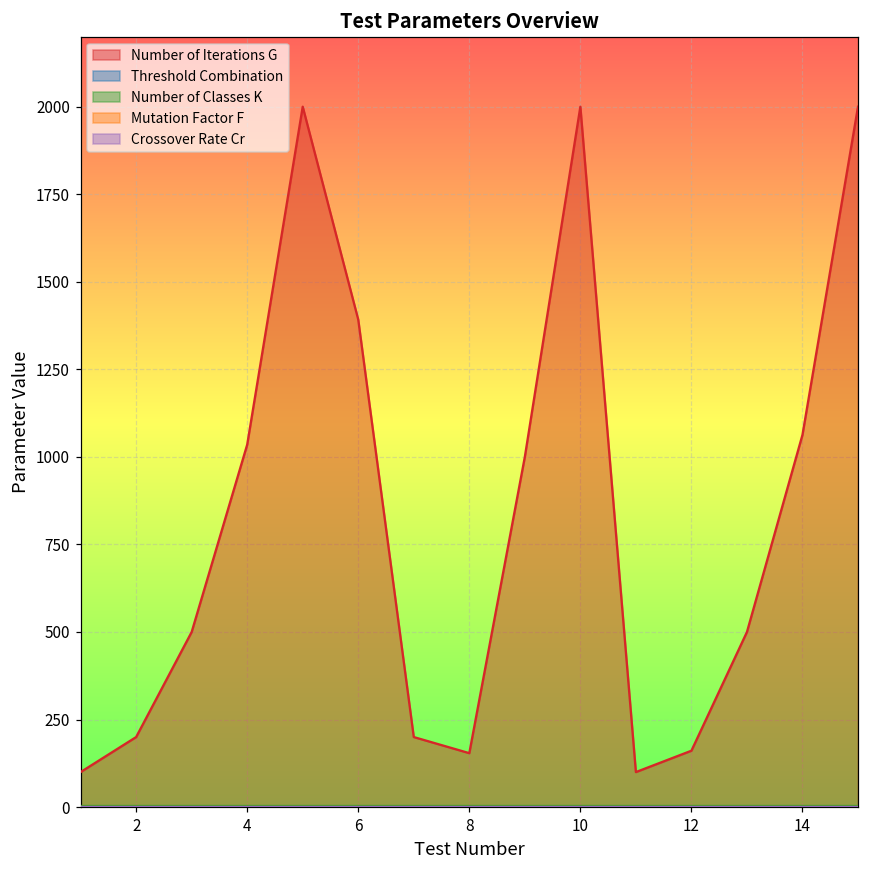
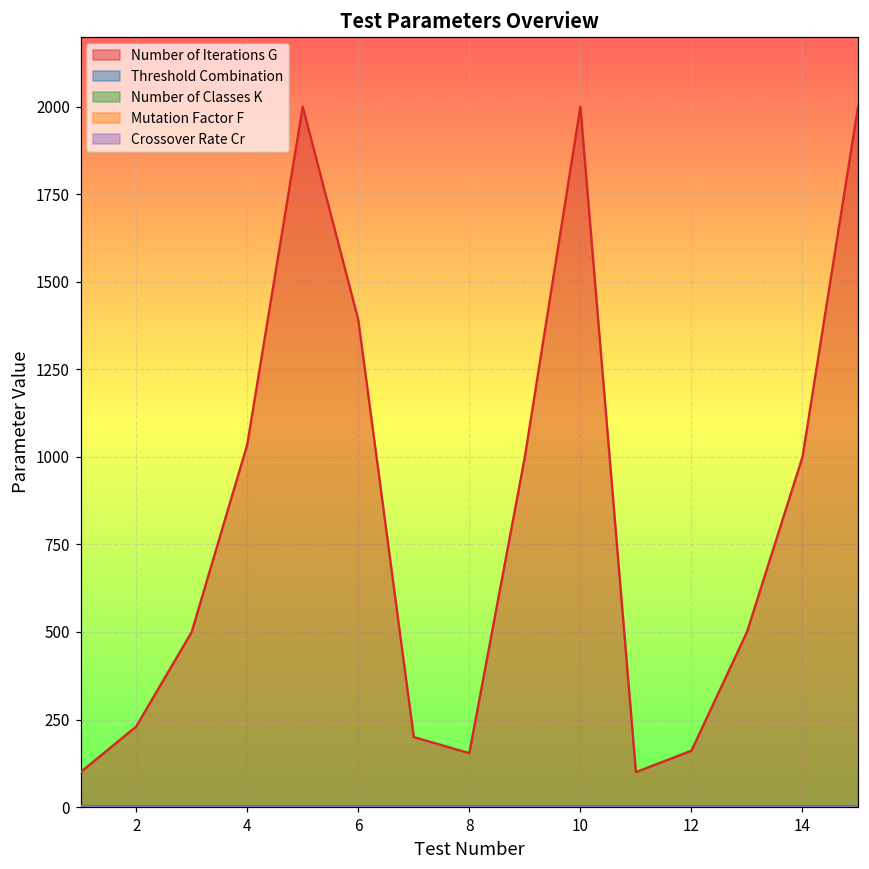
  {
    "Number of Iterations G": {
-     "2": 200,
+     "2": 230,
      "4": 1040,
      "6": 1390,
      "8": 150,
      "10": 2000,
      "12": 160,
-     "14": 1060
+     "14": 1000
    }
  }
